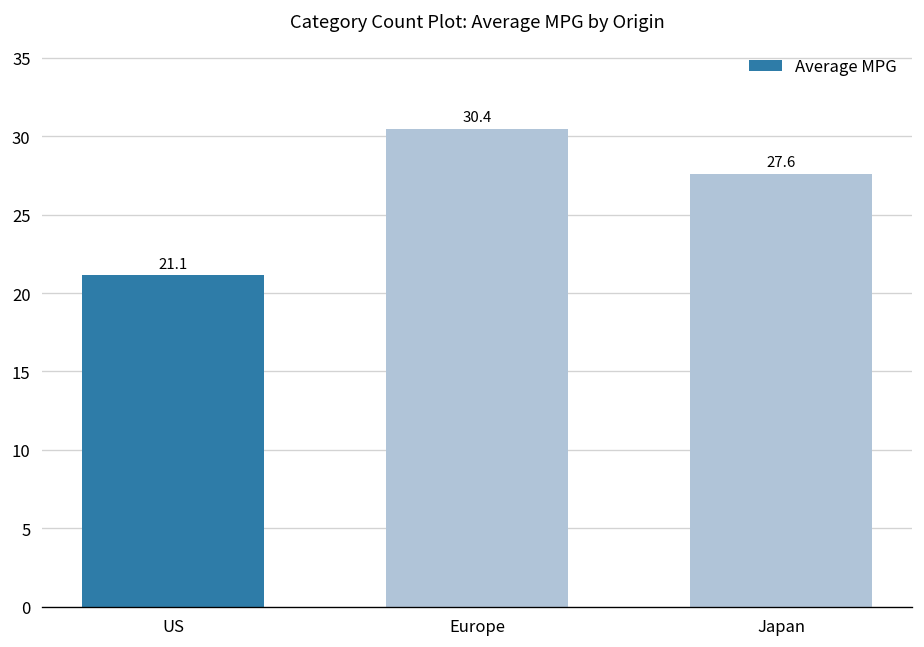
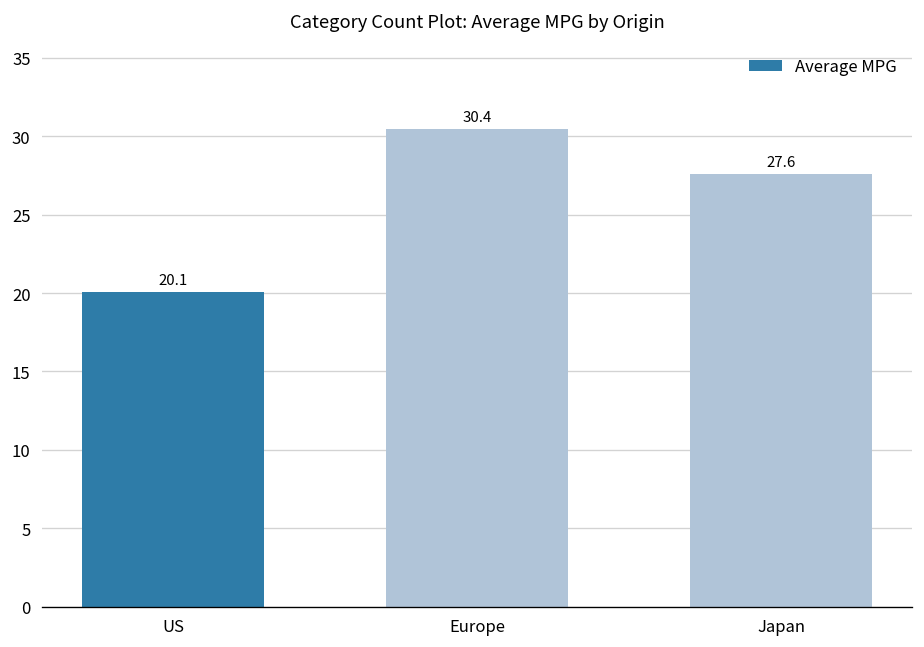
  {
-   "US": 21.1,
+   "US": 20.1,
    "Europe": 30.4,
    "Japan": 27.6
  }
